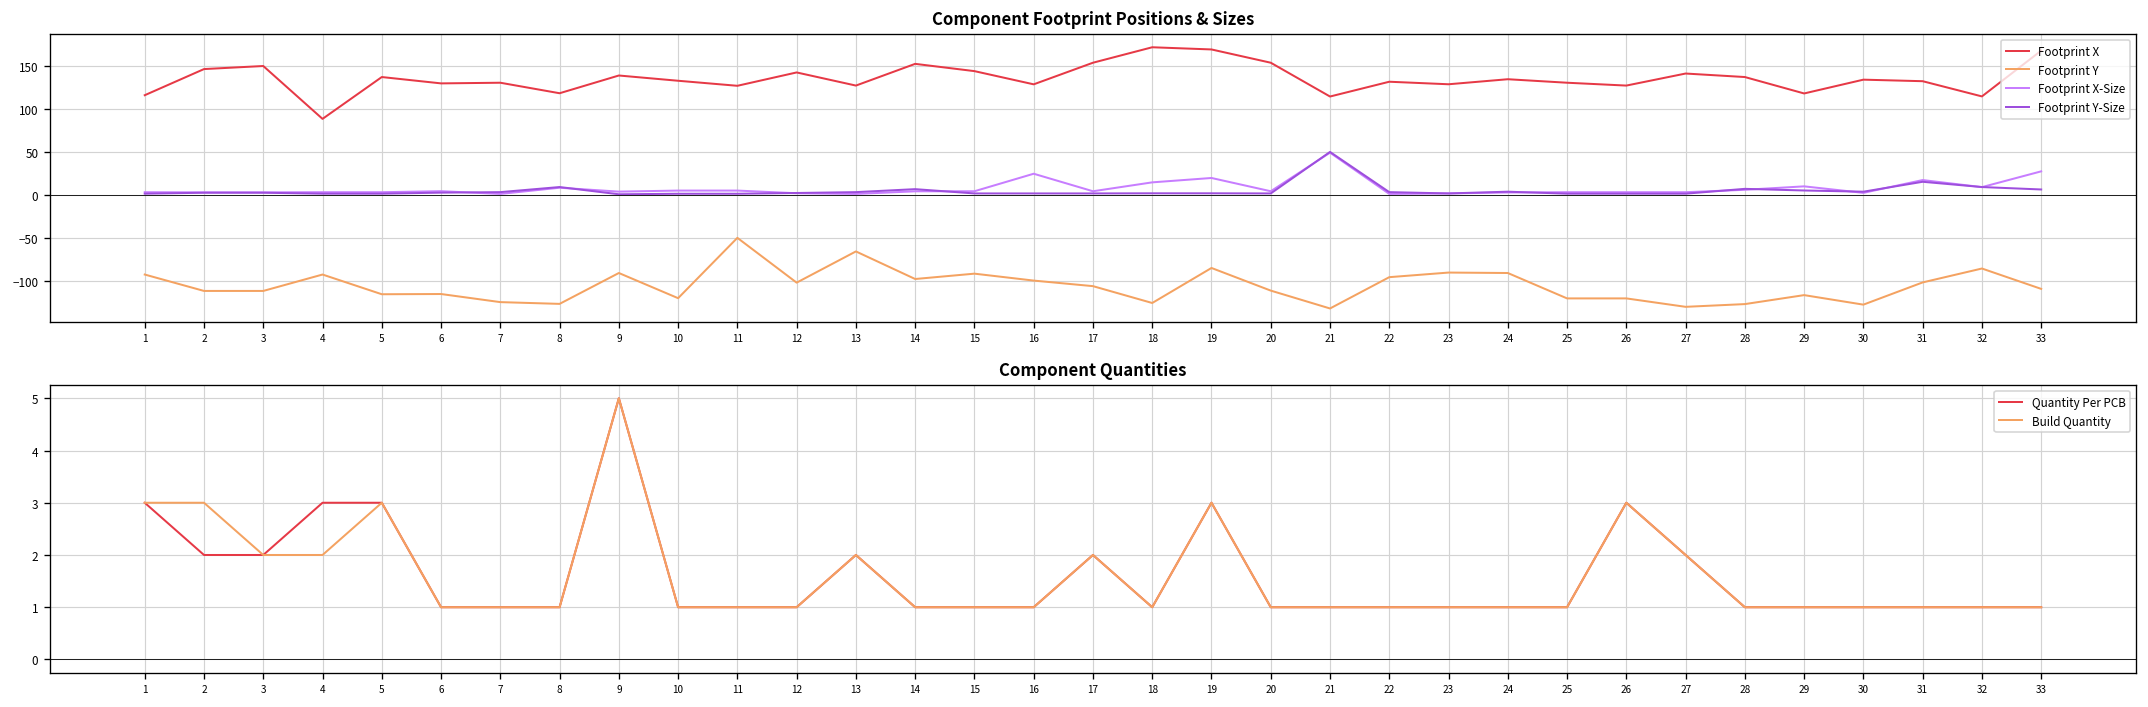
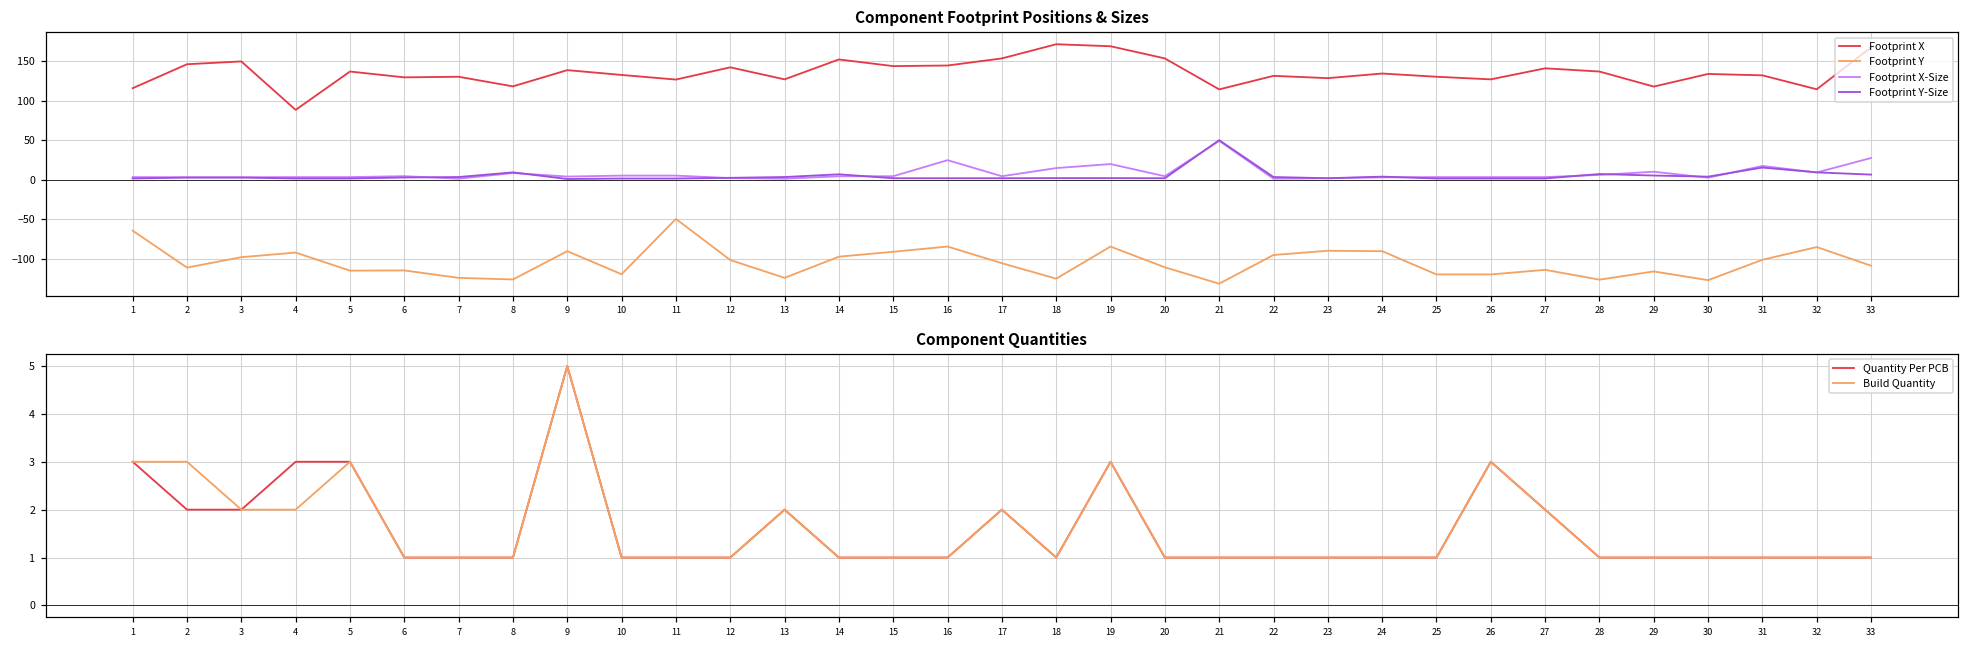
  {
    "Component Footprint Positions & Sizes": {
      "Footprint X": {
        "1": 120,
        "2": 150,
        "3": 150,
        "4": 90,
        "5": 140,
        "6": 130,
        "7": 130,
        "8": 120,
        "9": 140,
        "10": 130,
        "11": 130,
        "12": 140,
        "13": 130,
        "14": 150,
        "15": 140,
-       "16": 130,
+       "16": 140,
        "17": 150,
        "18": 170,
        "19": 170,
        "20": 150,
        "21": 110,
        "22": 130,
        "23": 130,
        "24": 130,
        "25": 130,
        "26": 130,
        "27": 140,
        "28": 140,
        "29": 120,
        "30": 130,
        "31": 130,
        "32": 110
      },
      "Footprint Y": {
-       "1": -90,
+       "1": -60,
        "2": -110,
-       "3": -110,
+       "3": -100,
        "4": -90,
        "5": -120,
        "6": -110,
        "7": -120,
        "8": -130,
        "9": -90,
        "10": -120,
        "11": -50,
        "12": -100,
-       "13": -70,
+       "13": -120,
        "14": -100,
        "15": -90,
-       "16": -100,
+       "16": -80,
        "17": -110,
        "18": -130,
        "19": -80,
        "20": -110,
        "21": -130,
        "22": -100,
        "23": -90,
        "24": -90,
        "25": -120,
        "26": -120,
-       "27": -130,
+       "27": -110,
        "28": -130,
        "29": -120,
        "30": -130,
        "31": -100,
        "32": -90,
        "33": -110
      },
      "Footprint X-Size": {
        "10": 10,
        "11": 10,
        "16": 20,
        "18": 10,
        "19": 20,
        "29": 10,
        "33": 30
      },
      "Footprint Y-Size": {
        "10": 0,
        "11": 0,
        "16": 0,
        "18": 0,
        "19": 0,
        "29": 10,
        "33": 10
      }
    },
    "Component Quantities": {
      "Quantity Per PCB": {
        "2": 2.0,
        "4": 3.0
      },
      "Build Quantity": {
        "2": 3.0,
        "4": 2.0
      }
    }
  }
